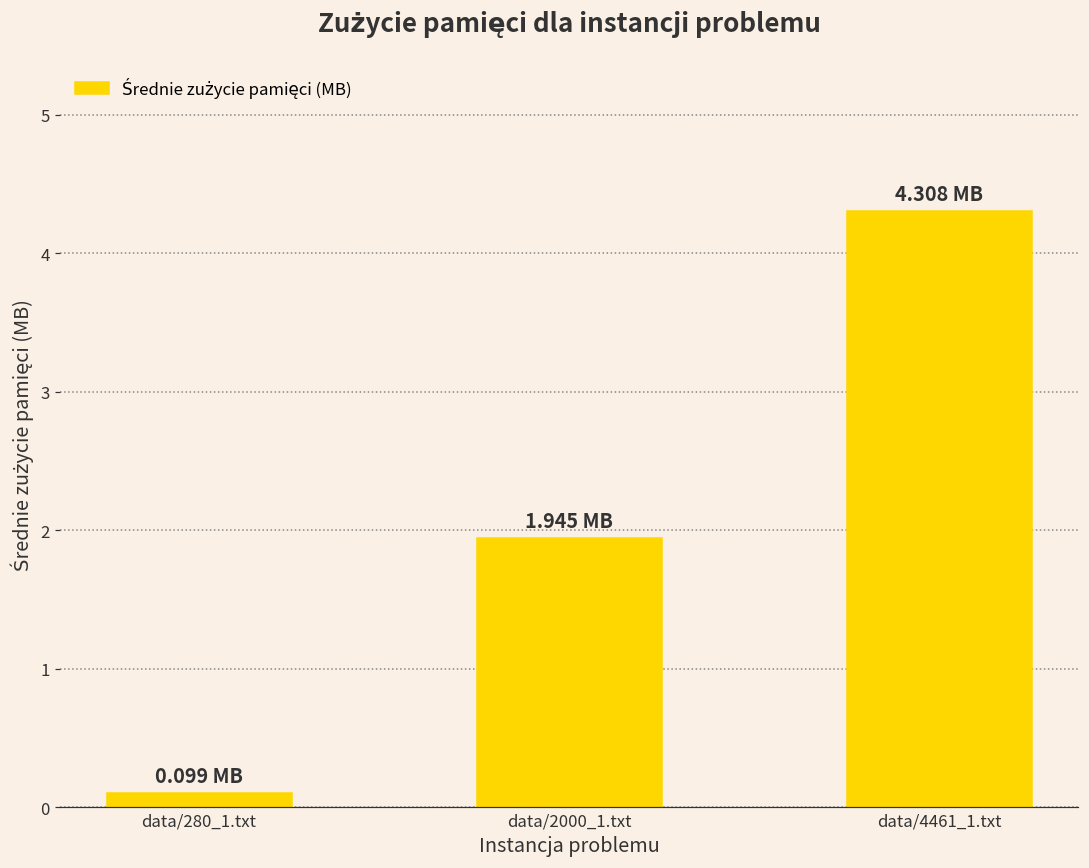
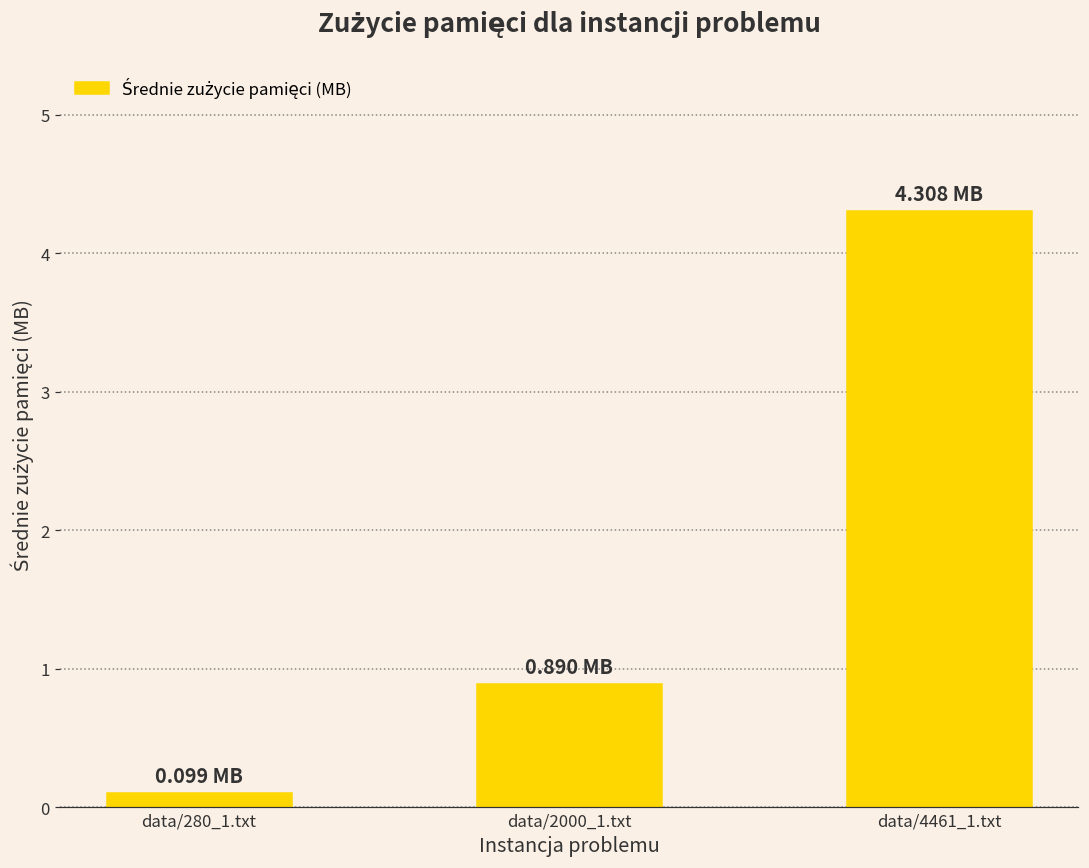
  {
    "data/280_1.txt": 0.099,
-   "data/2000_1.txt": 1.945,
+   "data/2000_1.txt": 0.890,
    "data/4461_1.txt": 4.308
  }
